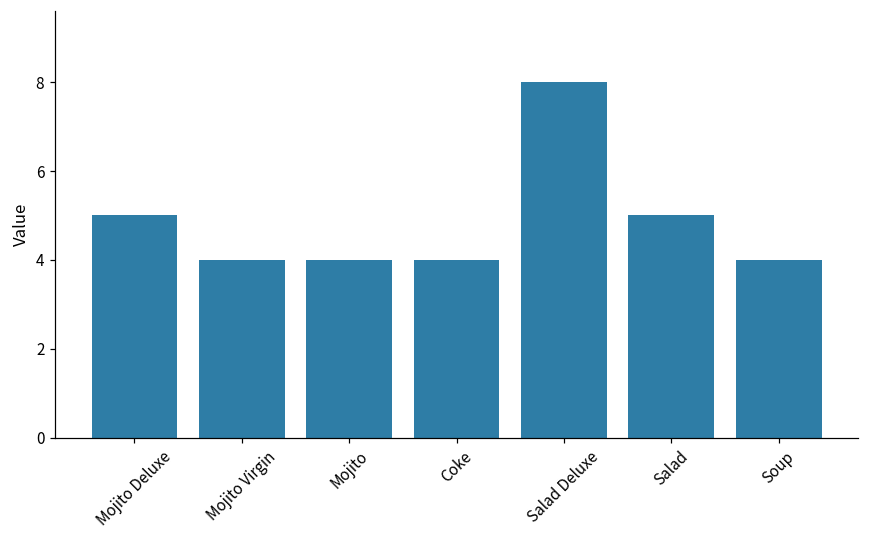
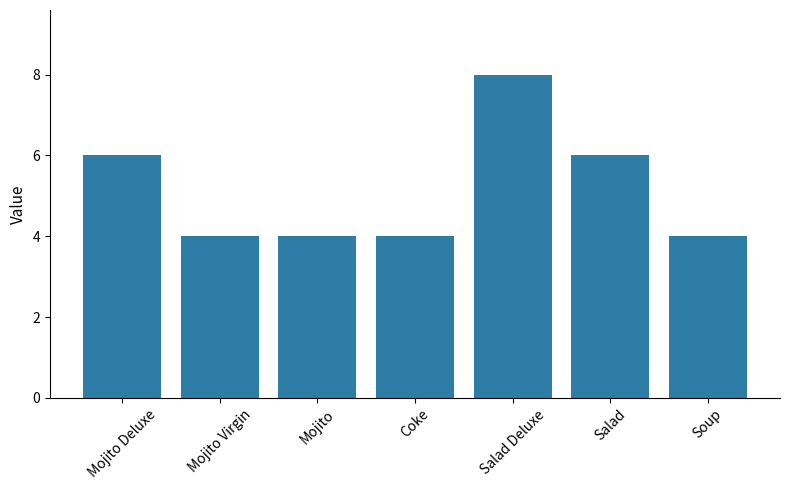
  {
-   "Mojito Deluxe": 5,
+   "Mojito Deluxe": 6,
    "Mojito Virgin": 4,
    "Mojito": 4,
    "Coke": 4,
    "Salad Deluxe": 8,
-   "Salad": 5,
+   "Salad": 6,
    "Soup": 4
  }
